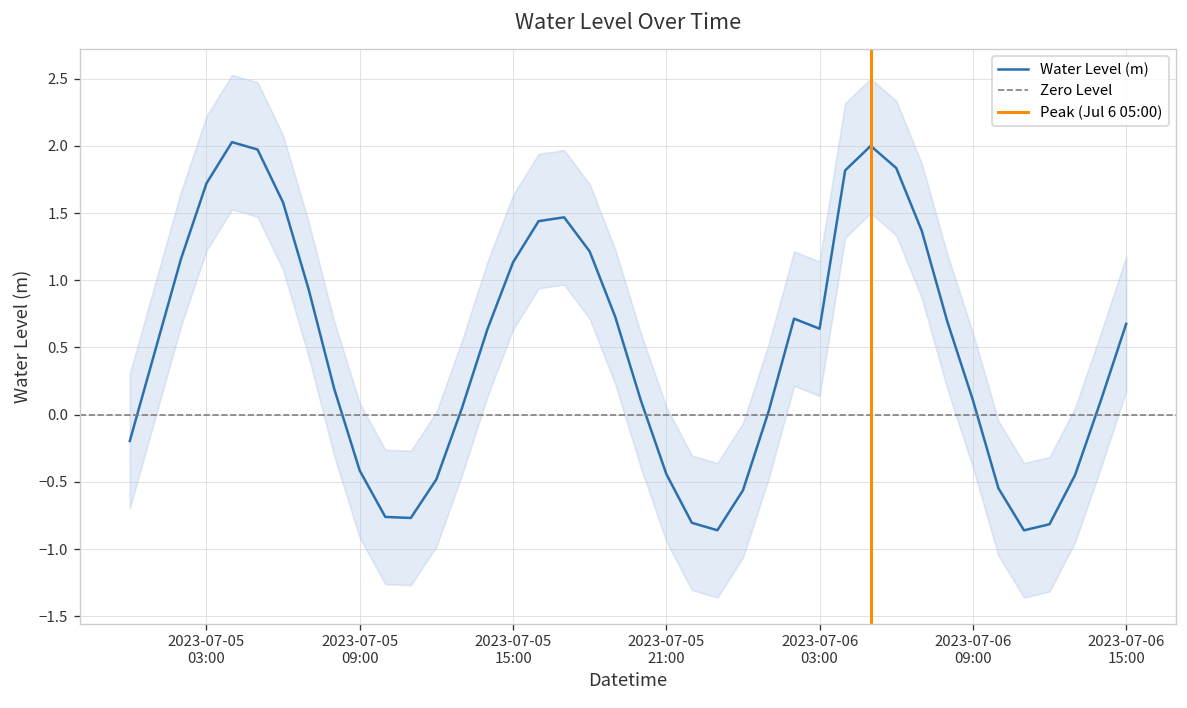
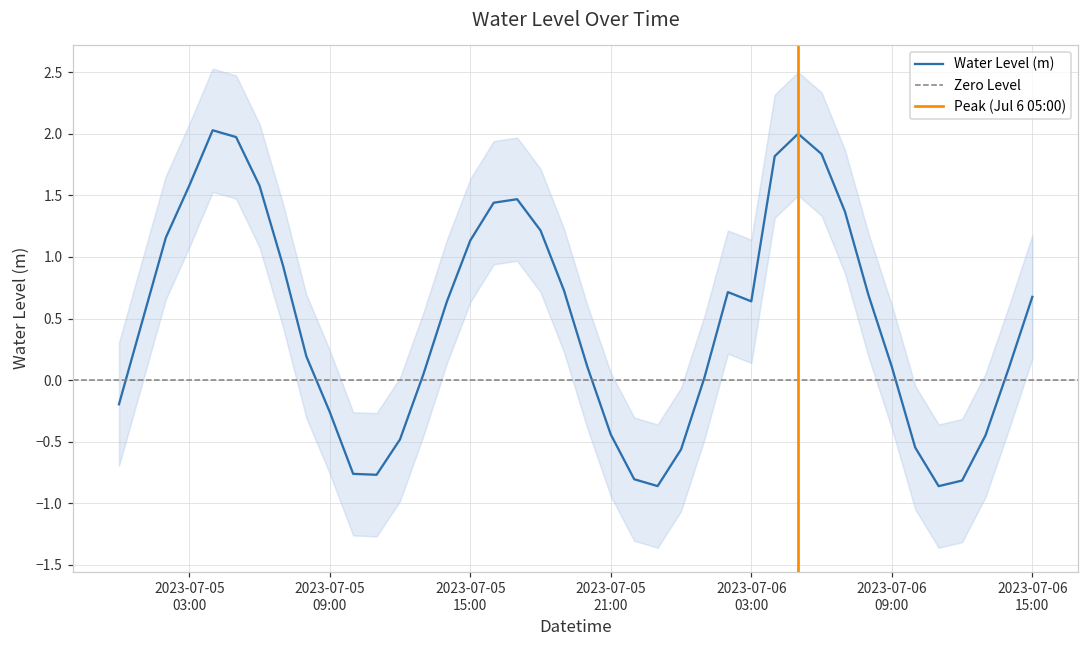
  {
    "Water Level (m)": {
-     "2023-07-05 03:00": 1.72,
-     "2023-07-05 09:00": -0.42,
+     "2023-07-05 03:00": 1.58,
+     "2023-07-05 09:00": -0.26,
      "2023-07-05 15:00": 1.13,
      "2023-07-05 21:00": -0.44,
      "2023-07-06 03:00": 0.64,
      "2023-07-06 09:00": 0.11,
      "2023-07-06 15:00": 0.68
    }
  }
